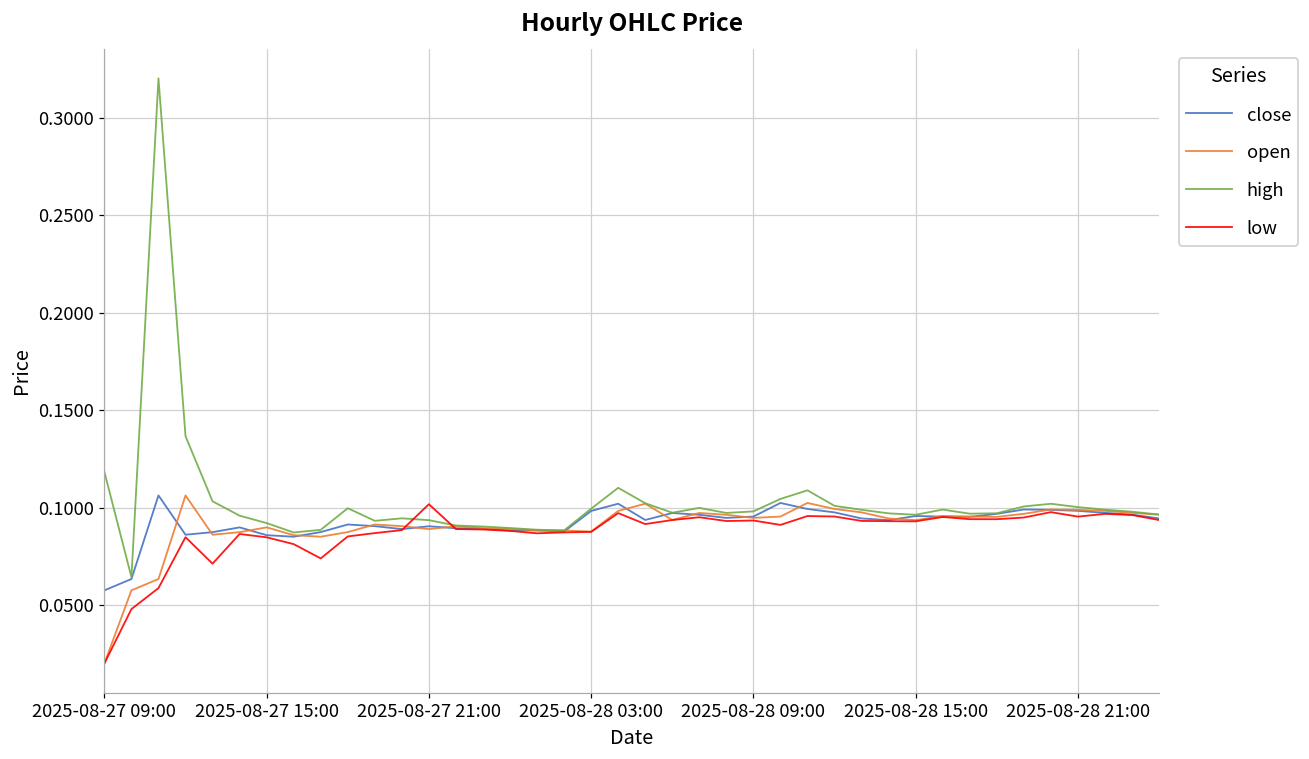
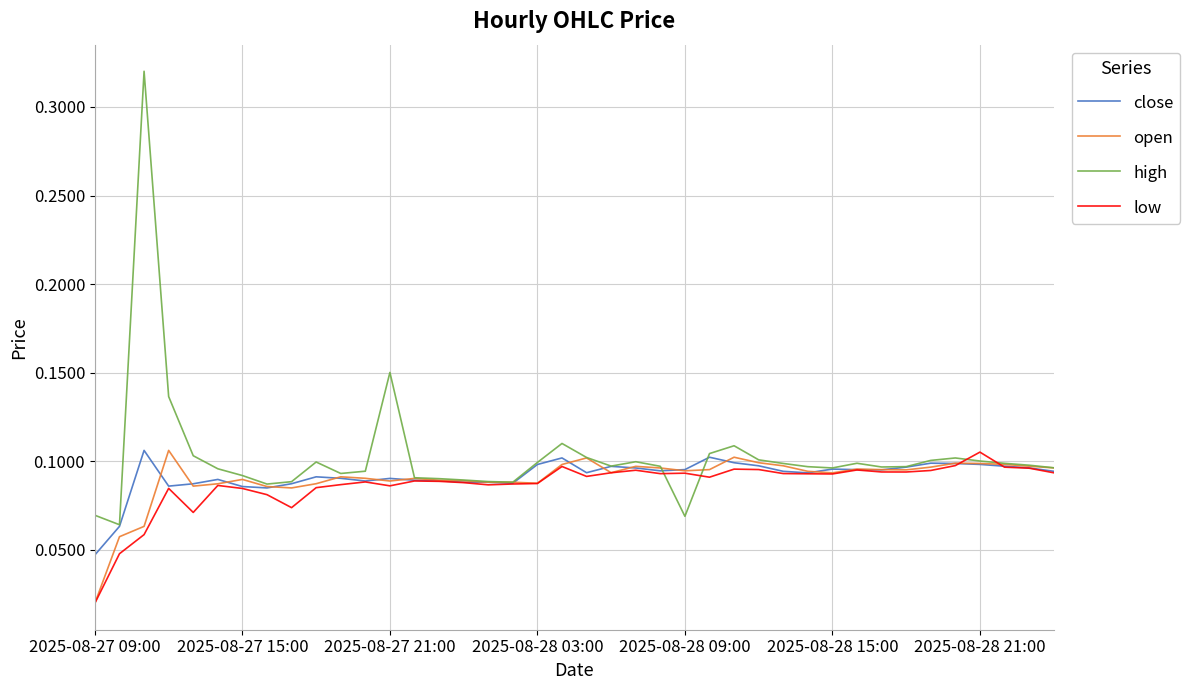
  {
    "close": {
-     "2025-08-27 09:00": 0.057,
+     "2025-08-27 09:00": 0.047,
      "2025-08-27 21:00": 0.090
    },
    "open": {
      "2025-08-27 15:00": 0.090,
      "2025-08-27 21:00": 0.089
    },
    "high": {
-     "2025-08-27 09:00": 0.118,
+     "2025-08-27 09:00": 0.070,
      "2025-08-27 15:00": 0.092,
-     "2025-08-27 21:00": 0.094,
-     "2025-08-28 09:00": 0.098
+     "2025-08-27 21:00": 0.150,
+     "2025-08-28 09:00": 0.069
    },
    "low": {
-     "2025-08-27 21:00": 0.102,
-     "2025-08-28 21:00": 0.095
+     "2025-08-27 21:00": 0.086,
+     "2025-08-28 21:00": 0.105
    }
  }
